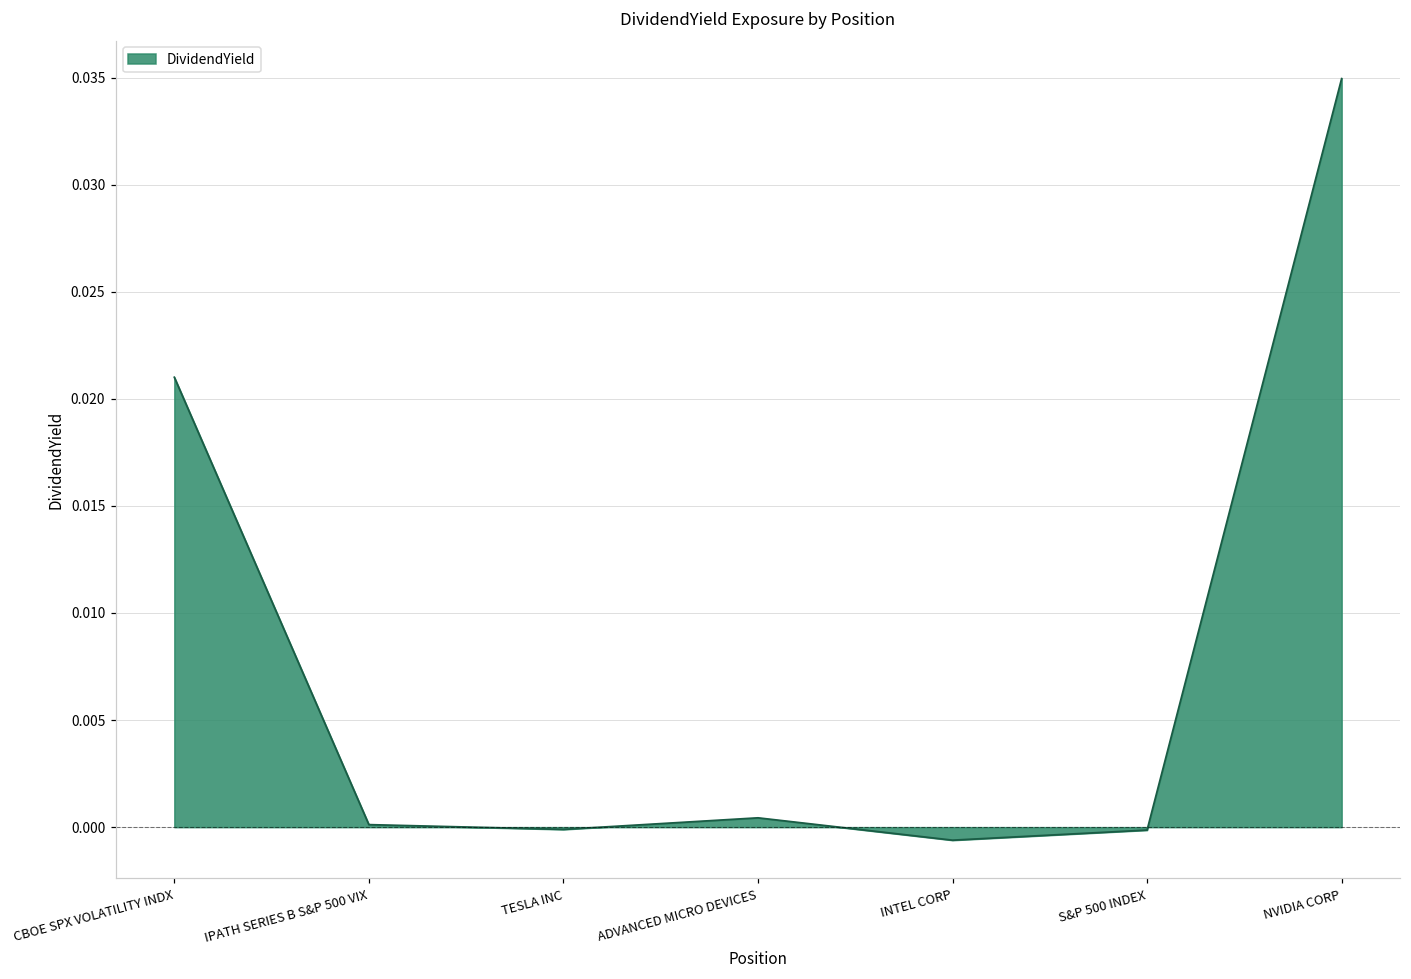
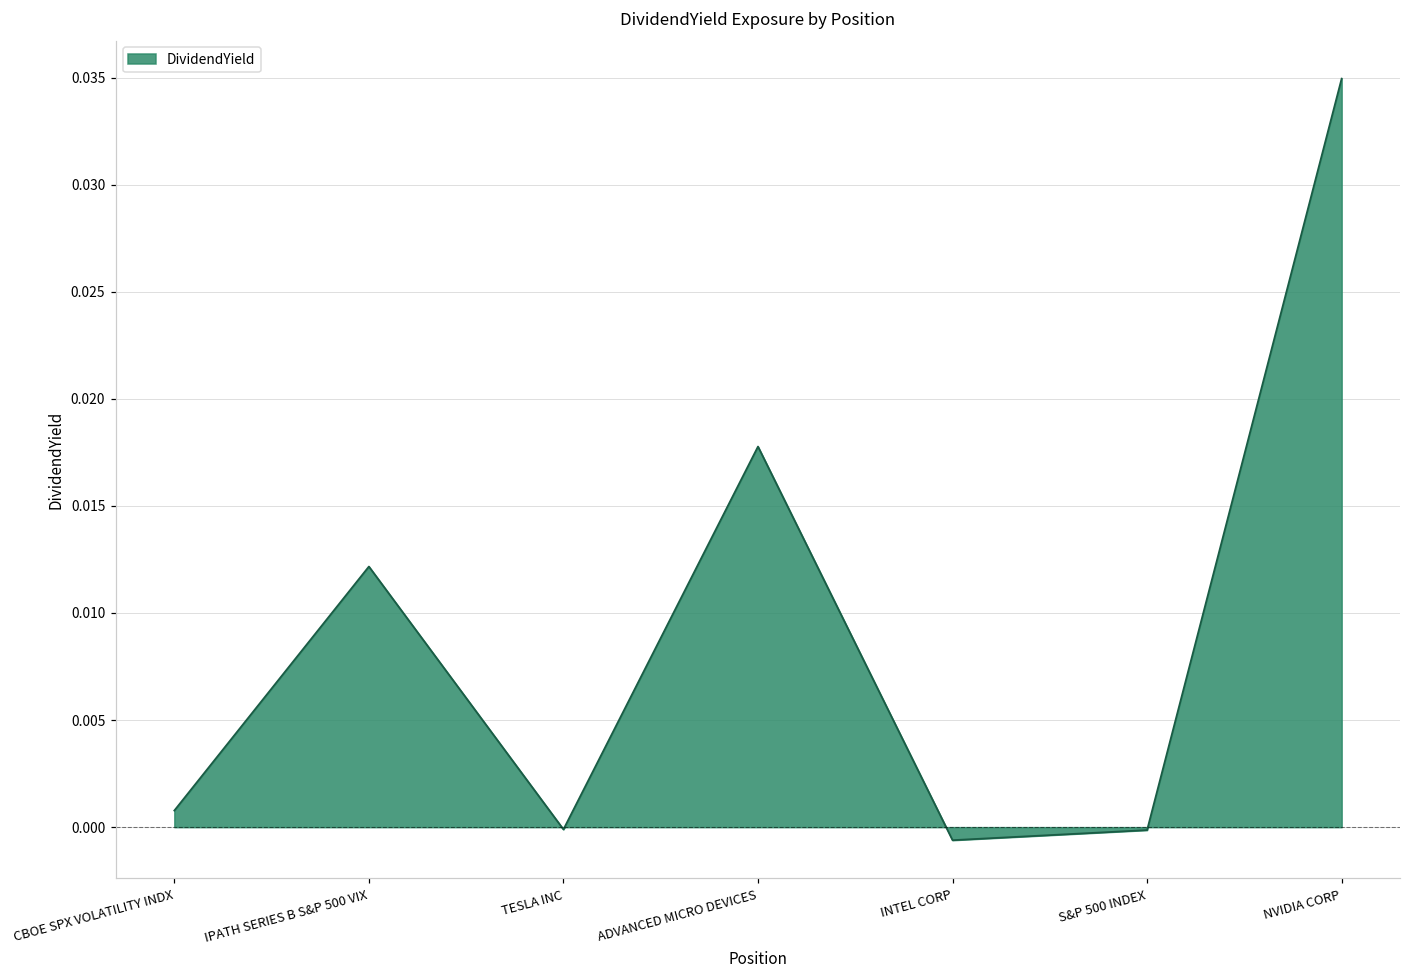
  {
    "DividendYield": {
-     "CBOE SPX VOLATILITY INDX": 0.0210,
-     "IPATH SERIES B S&P 500 VIX": 0.0001,
-     "ADVANCED MICRO DEVICES": 0.0004
+     "CBOE SPX VOLATILITY INDX": 0.0008,
+     "IPATH SERIES B S&P 500 VIX": 0.0122,
+     "ADVANCED MICRO DEVICES": 0.0178
    }
  }
